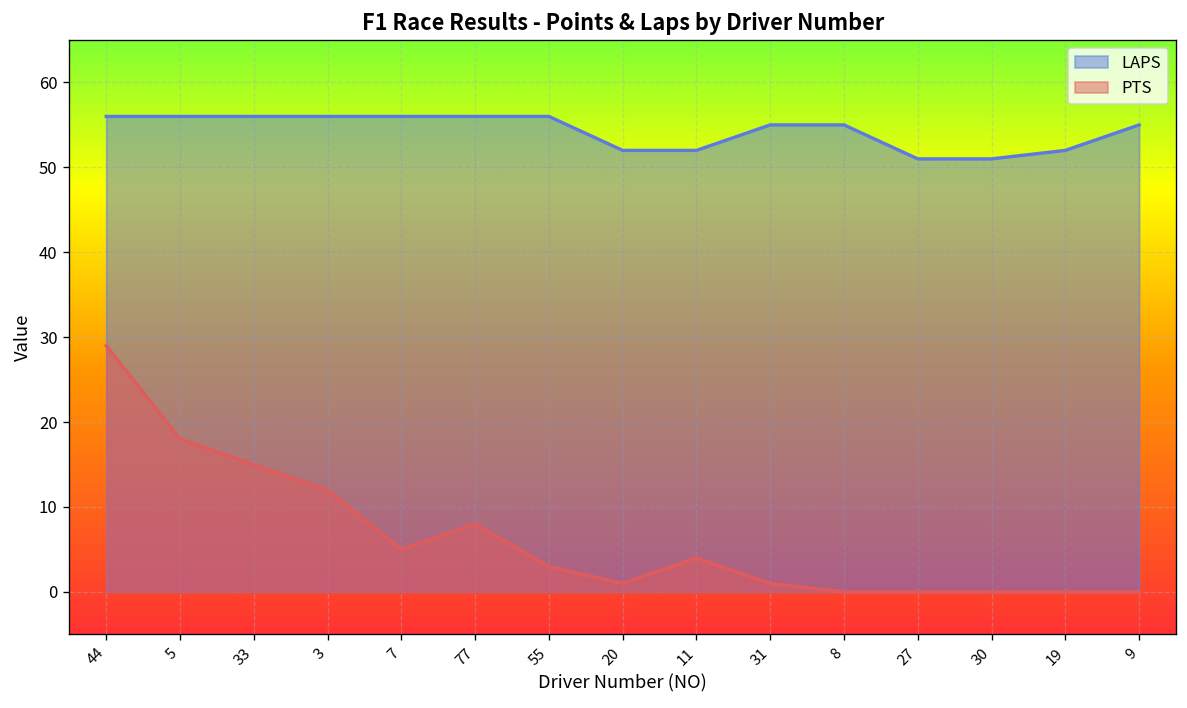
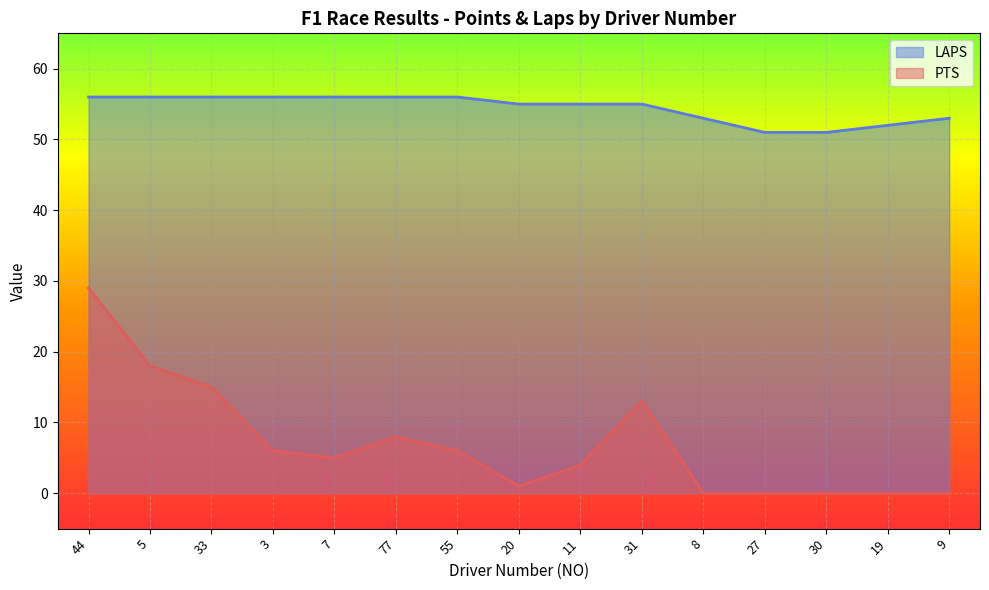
  {
    "LAPS": {
      "44": 56,
      "5": 56,
      "33": 56,
      "3": 56,
      "7": 56,
      "77": 56,
      "55": 56,
-     "20": 52,
-     "11": 52,
+     "20": 55,
+     "11": 55,
      "31": 55,
-     "8": 55,
+     "8": 53,
      "27": 51,
      "30": 51,
      "19": 52,
-     "9": 55
+     "9": 53
    },
    "PTS": {
      "44": 29,
      "5": 18,
      "33": 15,
-     "3": 12,
+     "3": 6,
      "7": 5,
      "77": 8,
-     "55": 3,
+     "55": 6,
      "20": 1,
      "11": 4,
-     "31": 1,
+     "31": 13,
      "8": 0,
      "27": 0,
      "30": 0,
      "19": 0,
      "9": 0
    }
  }
